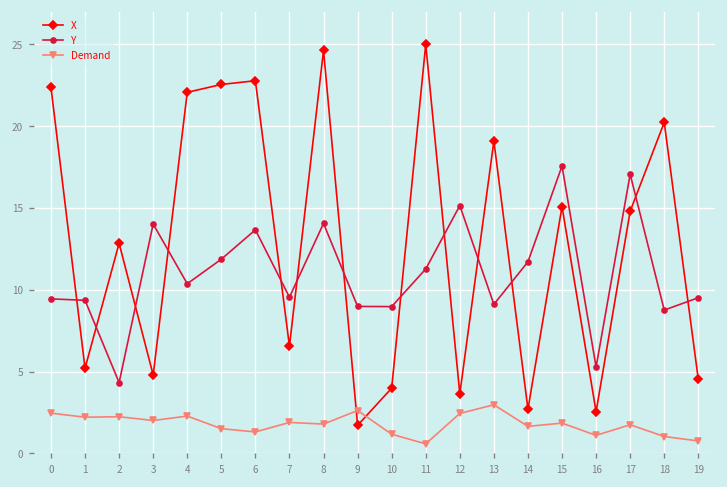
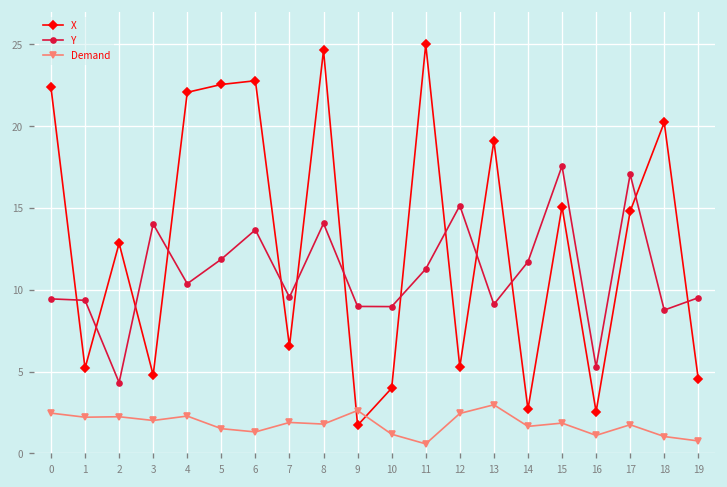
  {
    "X": {
      "0": 22.4,
      "1": 5.2,
      "2": 12.8,
      "3": 4.8,
      "4": 22.1,
      "5": 22.5,
      "6": 22.8,
      "7": 6.6,
      "8": 24.6,
      "9": 1.7,
      "10": 4.0,
      "11": 25.0,
-     "12": 3.6,
+     "12": 5.3,
      "13": 19.1,
      "14": 2.7,
      "15": 15.1,
      "16": 2.5,
      "17": 14.8,
      "18": 20.2,
      "19": 4.5
    },
    "Y": {
      "0": 9.4,
      "1": 9.4,
      "2": 4.3,
      "3": 14.0,
      "4": 10.4,
      "5": 11.9,
      "6": 13.7,
      "7": 9.5,
      "8": 14.1,
      "9": 9.0,
      "10": 9.0,
      "11": 11.3,
      "12": 15.1,
      "13": 9.1,
      "14": 11.7,
      "15": 17.6,
      "16": 5.3,
      "17": 17.1,
      "18": 8.8,
      "19": 9.5
    },
    "Demand": {
      "0": 2.5,
      "1": 2.2,
      "2": 2.2,
      "3": 2.0,
      "4": 2.3,
      "5": 1.5,
      "6": 1.3,
      "7": 1.9,
      "8": 1.8,
      "9": 2.6,
      "10": 1.2,
      "11": 0.6,
      "12": 2.4,
      "13": 3.0,
      "14": 1.7,
      "15": 1.9,
      "16": 1.1,
      "17": 1.8,
      "18": 1.0,
      "19": 0.8
    }
  }
